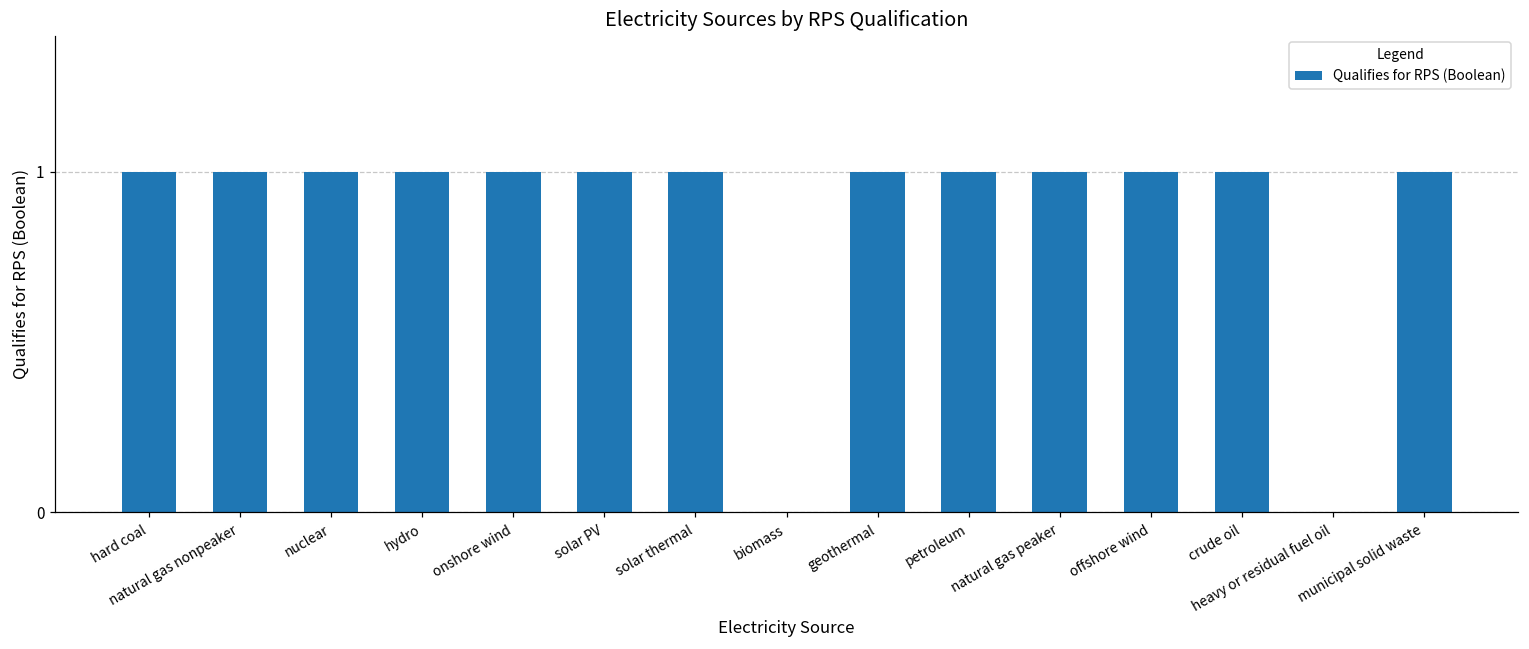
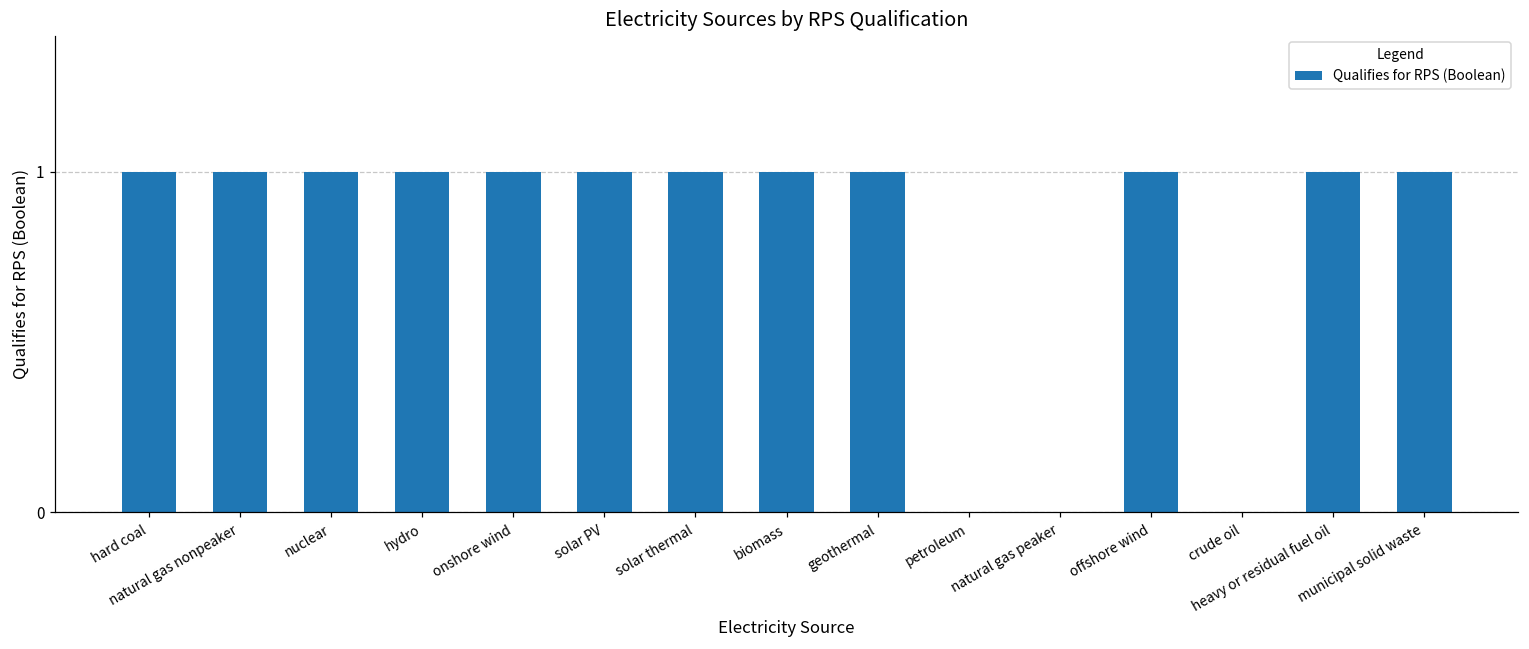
  {
    "hard coal": 1,
    "natural gas nonpeaker": 1,
    "nuclear": 1,
    "hydro": 1,
    "onshore wind": 1,
    "solar PV": 1,
    "solar thermal": 1,
-   "biomass": 0,
+   "biomass": 1,
    "geothermal": 1,
-   "petroleum": 1,
-   "natural gas peaker": 1,
+   "petroleum": 0,
+   "natural gas peaker": 0,
    "offshore wind": 1,
-   "crude oil": 1,
-   "heavy or residual fuel oil": 0,
+   "crude oil": 0,
+   "heavy or residual fuel oil": 1,
    "municipal solid waste": 1
  }
